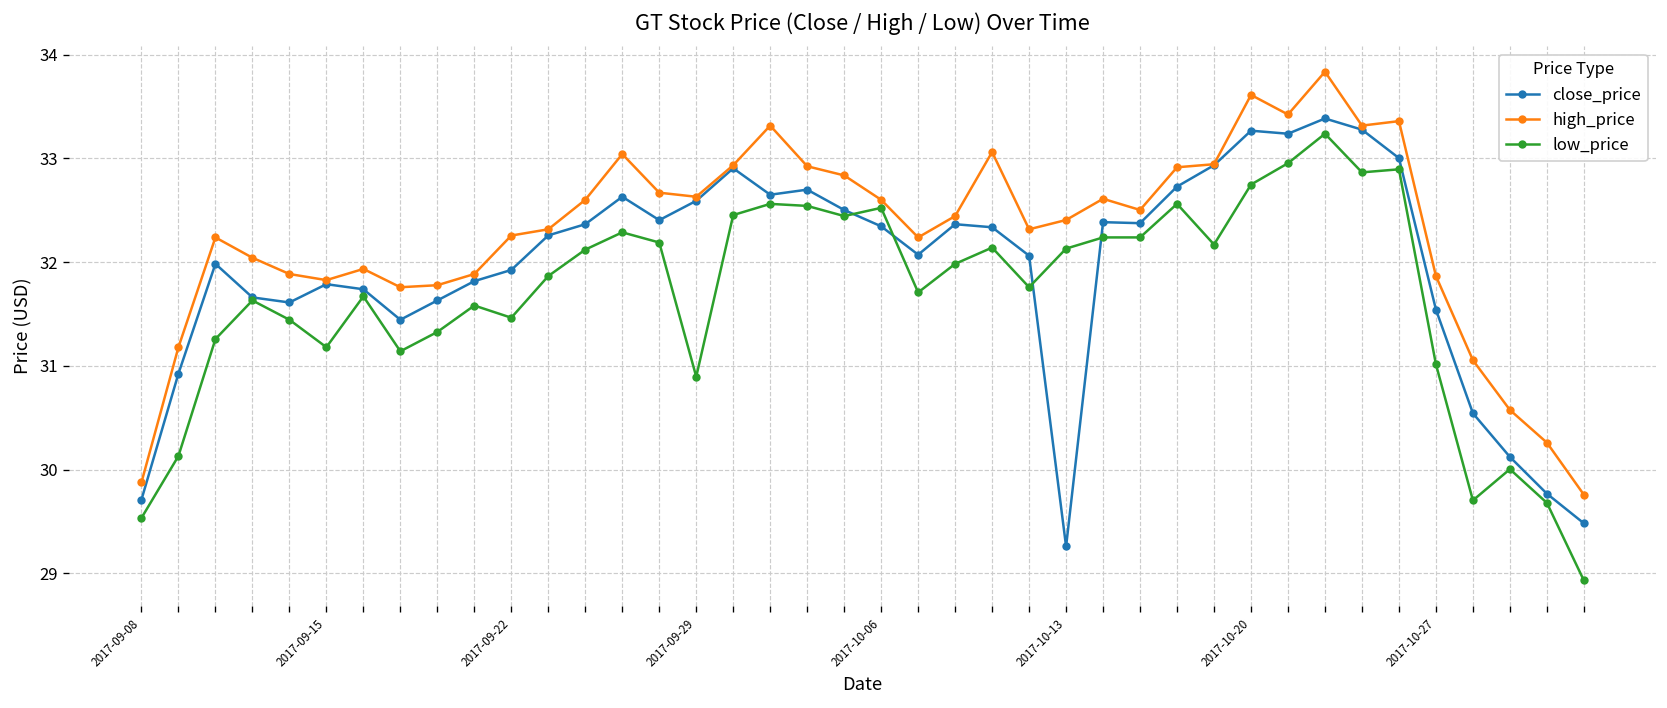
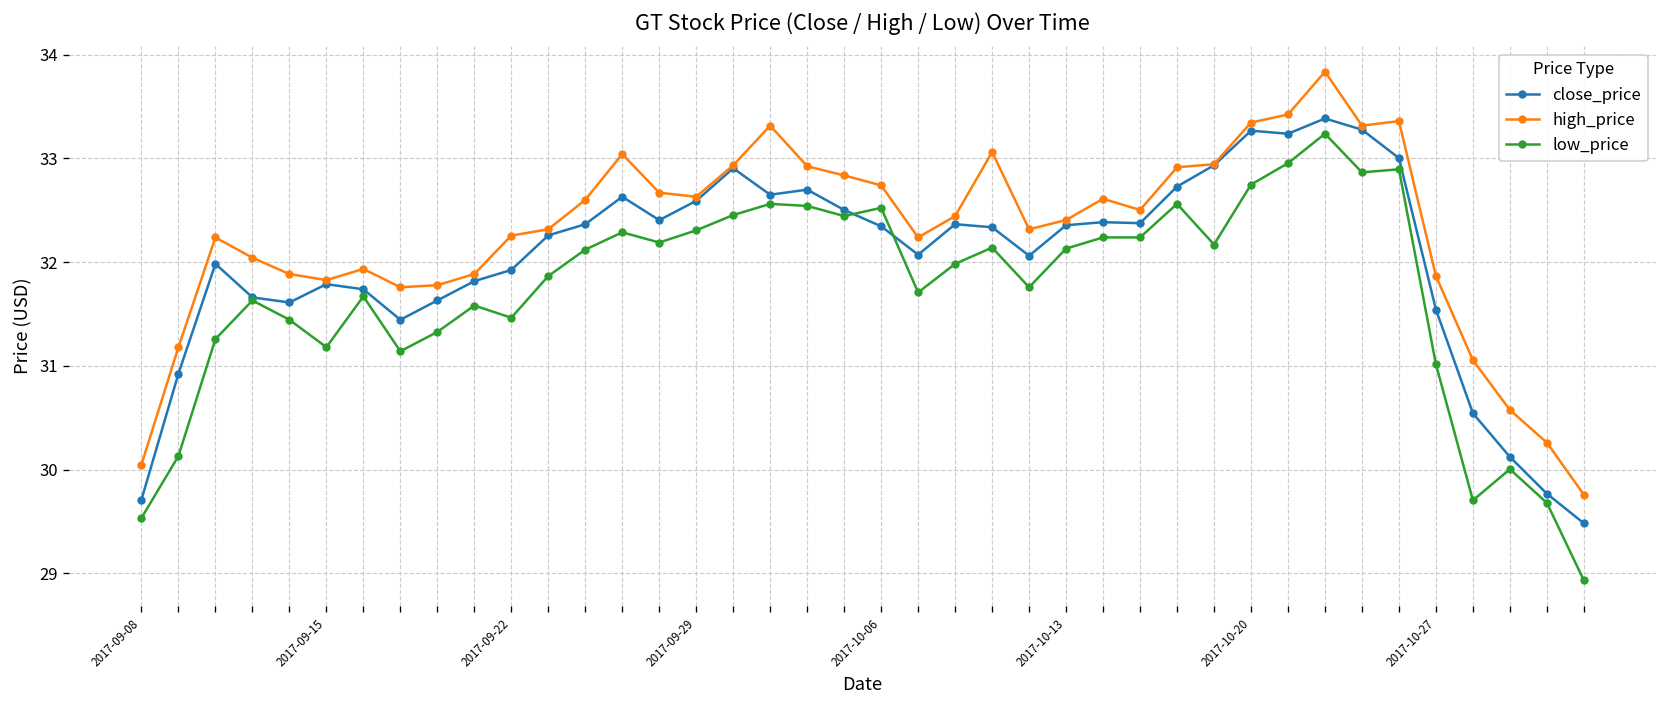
  {
    "close_price": {
      "2017-09-08": 29.7,
      "2017-09-15": 31.8,
      "2017-09-22": 31.9,
      "2017-09-29": 32.6,
      "2017-10-06": 32.3,
-     "2017-10-13": 29.3,
+     "2017-10-13": 32.4,
      "2017-10-20": 33.3,
      "2017-10-27": 31.5
    },
    "high_price": {
-     "2017-09-08": 29.9,
+     "2017-09-08": 30.0,
      "2017-09-15": 31.8,
      "2017-09-22": 32.3,
      "2017-09-29": 32.6,
-     "2017-10-06": 32.6,
+     "2017-10-06": 32.7,
      "2017-10-13": 32.4,
-     "2017-10-20": 33.6,
+     "2017-10-20": 33.3,
      "2017-10-27": 31.9
    },
    "low_price": {
      "2017-09-08": 29.5,
      "2017-09-15": 31.2,
      "2017-09-22": 31.5,
-     "2017-09-29": 30.9,
+     "2017-09-29": 32.3,
      "2017-10-06": 32.5,
      "2017-10-13": 32.1,
      "2017-10-20": 32.7,
      "2017-10-27": 31.0
    }
  }
